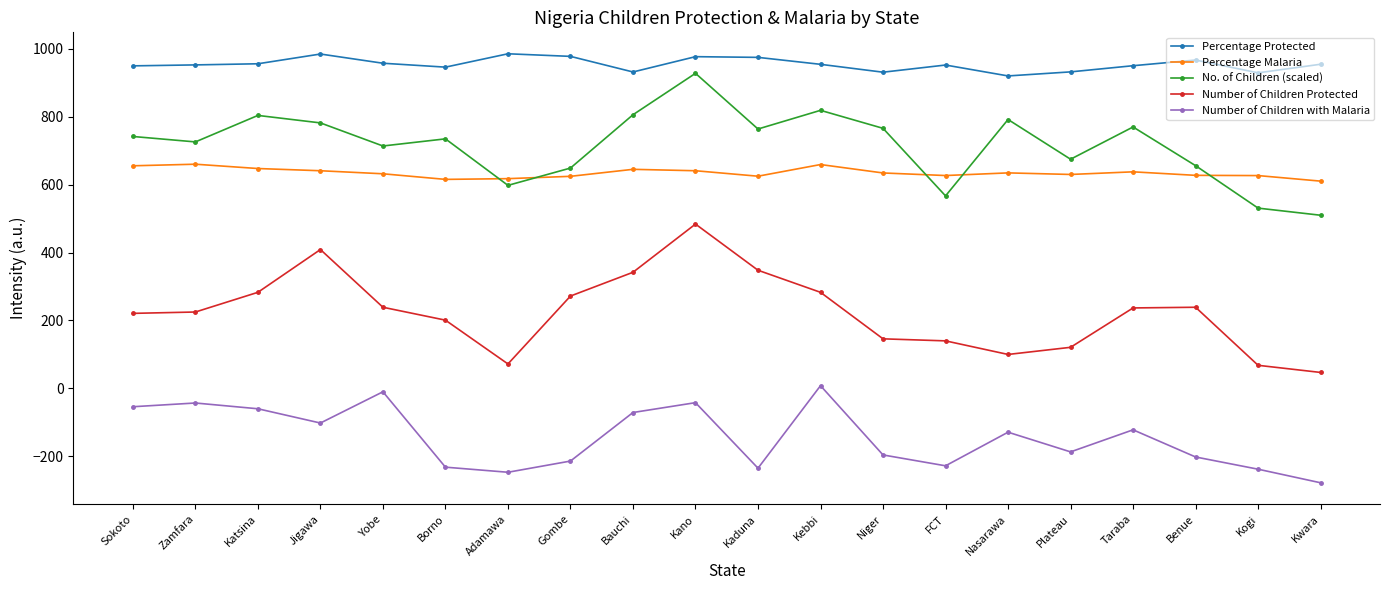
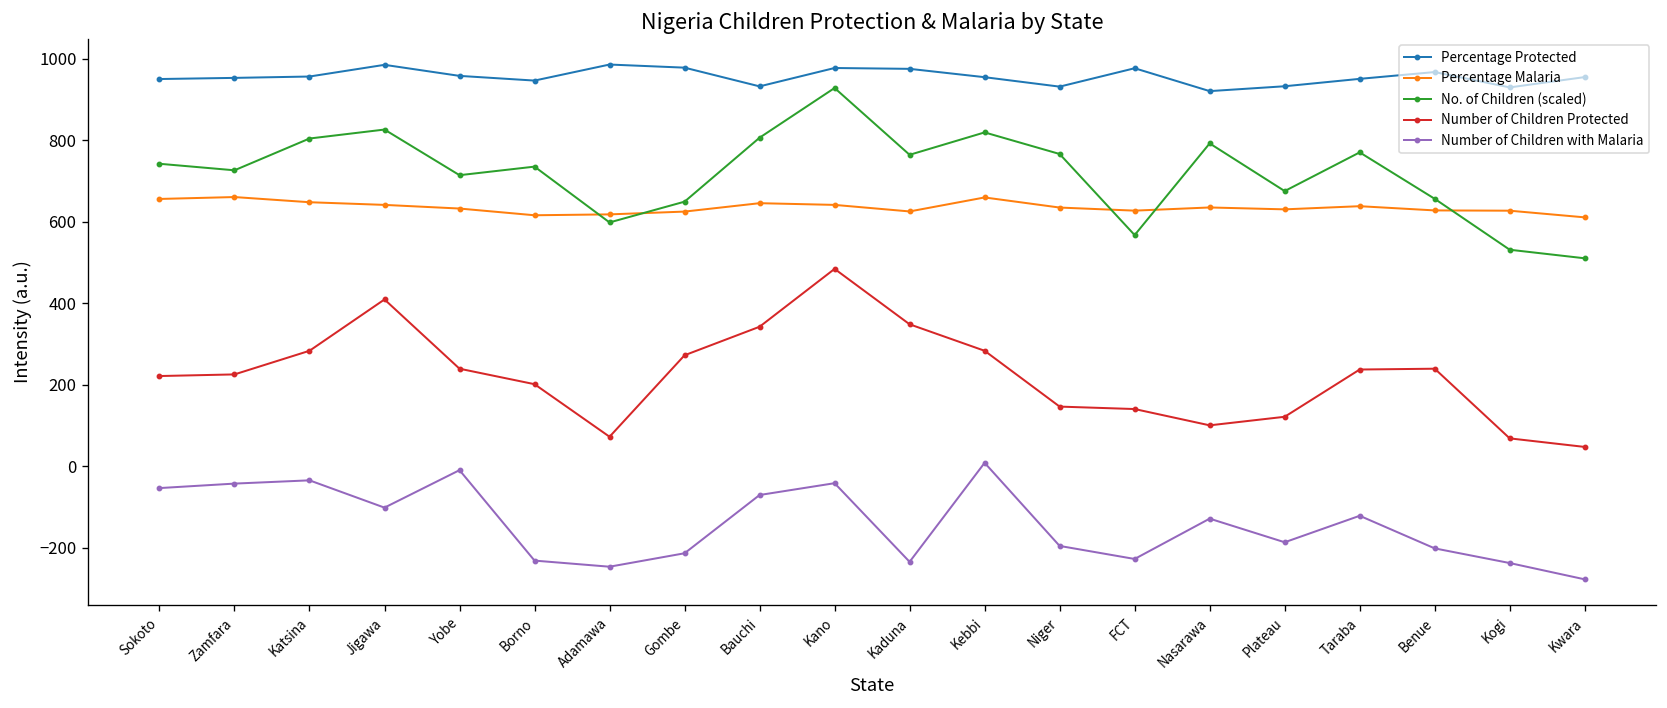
  {
    "Percentage Protected": {
      "Sokoto": 950,
      "Zamfara": 950,
      "Katsina": 960,
      "Jigawa": 980,
      "Yobe": 960,
      "Borno": 950,
      "Adamawa": 990,
      "Gombe": 980,
      "Bauchi": 930,
      "Kano": 980,
      "Kaduna": 980,
      "Kebbi": 950,
      "Niger": 930,
-     "FCT": 950,
+     "FCT": 980,
      "Nasarawa": 920,
      "Plateau": 930,
      "Taraba": 950
    },
    "Percentage Malaria": {
      "Sokoto": 660,
      "Zamfara": 660,
      "Katsina": 650,
      "Jigawa": 640,
      "Yobe": 630,
      "Borno": 620,
      "Adamawa": 620,
      "Gombe": 620,
      "Bauchi": 650,
      "Kano": 640,
      "Kaduna": 630,
      "Kebbi": 660,
      "Niger": 630,
      "FCT": 630,
      "Nasarawa": 630,
      "Plateau": 630,
      "Taraba": 640,
      "Benue": 630,
      "Kogi": 630,
      "Kwara": 610
    },
    "No. of Children (scaled)": {
      "Sokoto": 740,
      "Zamfara": 730,
      "Katsina": 800,
-     "Jigawa": 780,
+     "Jigawa": 830,
      "Yobe": 710,
      "Borno": 740,
      "Adamawa": 600,
      "Gombe": 650,
      "Bauchi": 810,
      "Kano": 930,
      "Kaduna": 760,
      "Kebbi": 820,
      "Niger": 770,
      "FCT": 570,
      "Nasarawa": 790,
      "Plateau": 680,
      "Taraba": 770,
      "Benue": 660,
      "Kogi": 530,
      "Kwara": 510
    },
    "Number of Children Protected": {
      "Sokoto": 220,
      "Zamfara": 230,
      "Katsina": 280,
      "Jigawa": 410,
      "Yobe": 240,
      "Borno": 200,
      "Adamawa": 70,
      "Gombe": 270,
      "Bauchi": 340,
      "Kano": 480,
      "Kaduna": 350,
      "Kebbi": 280,
      "Niger": 150,
      "FCT": 140,
      "Nasarawa": 100,
      "Plateau": 120,
      "Taraba": 240,
      "Benue": 240,
      "Kogi": 70,
      "Kwara": 50
    },
    "Number of Children with Malaria": {
      "Sokoto": -50,
      "Zamfara": -40,
-     "Katsina": -60,
+     "Katsina": -40,
      "Jigawa": -100,
      "Yobe": -10,
      "Borno": -230,
      "Adamawa": -250,
      "Gombe": -210,
      "Bauchi": -70,
      "Kano": -40,
      "Kaduna": -240,
      "Kebbi": 10,
      "Niger": -200,
      "FCT": -230,
      "Nasarawa": -130,
      "Plateau": -190,
      "Taraba": -120,
      "Benue": -200,
      "Kogi": -240,
      "Kwara": -280
    }
  }
